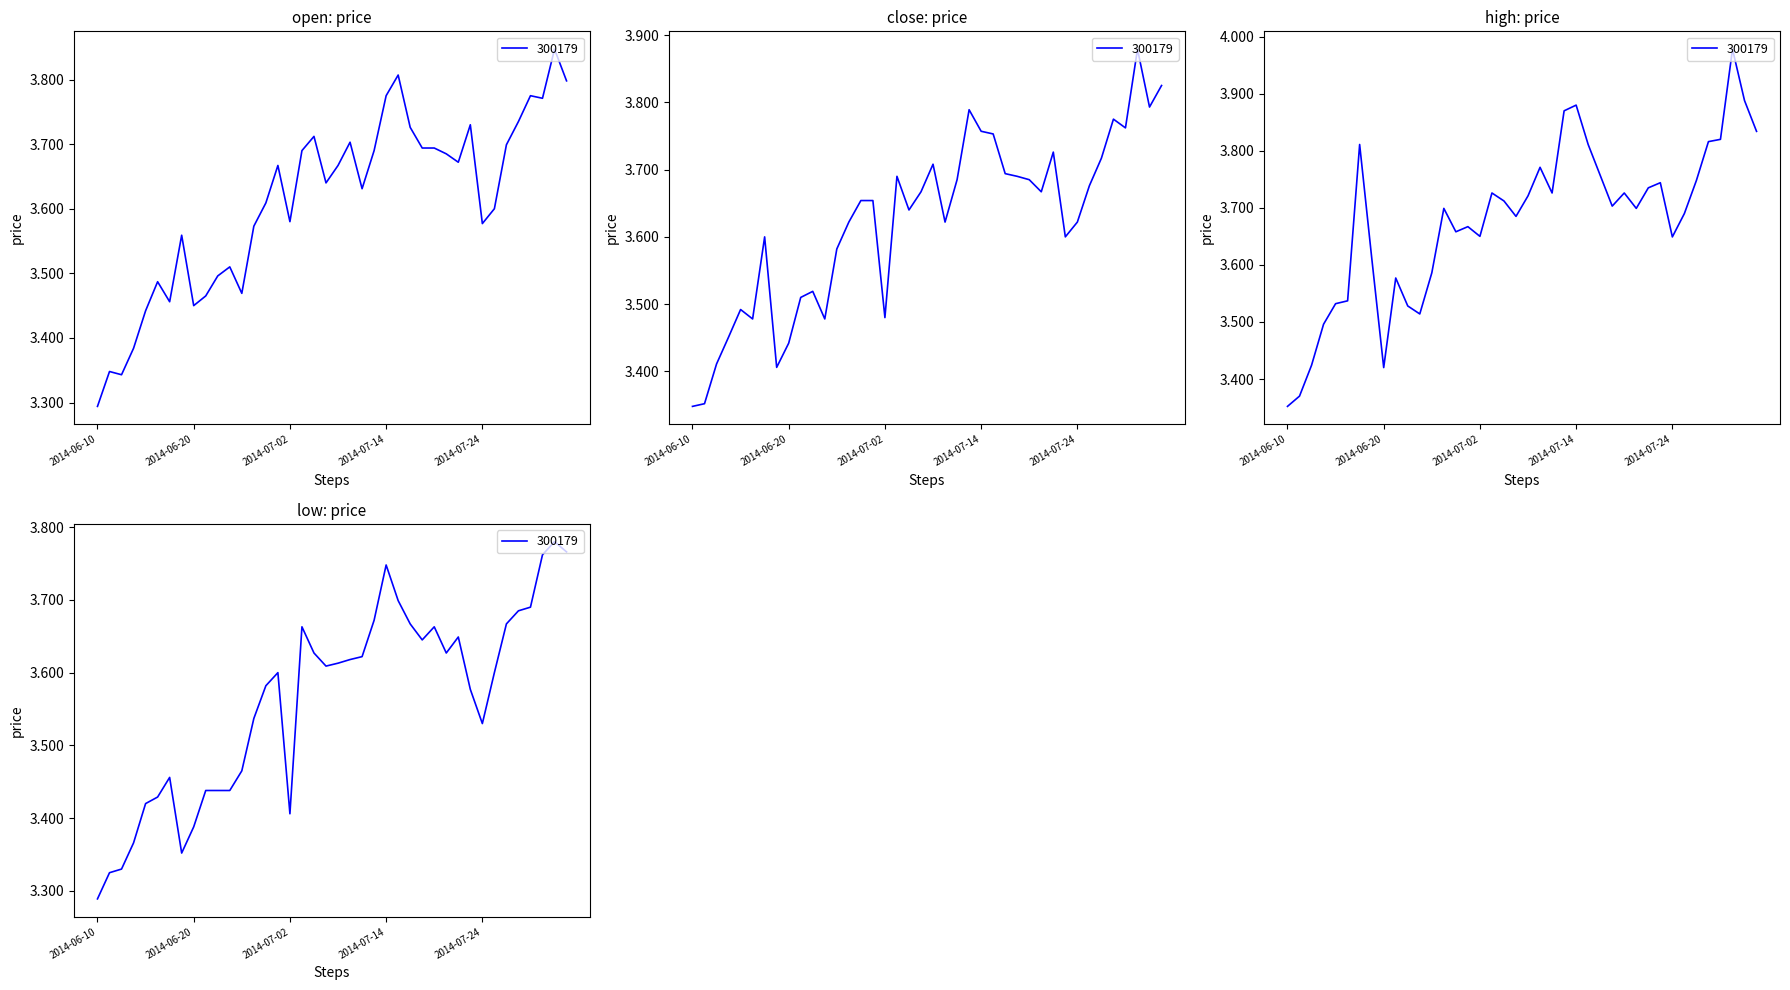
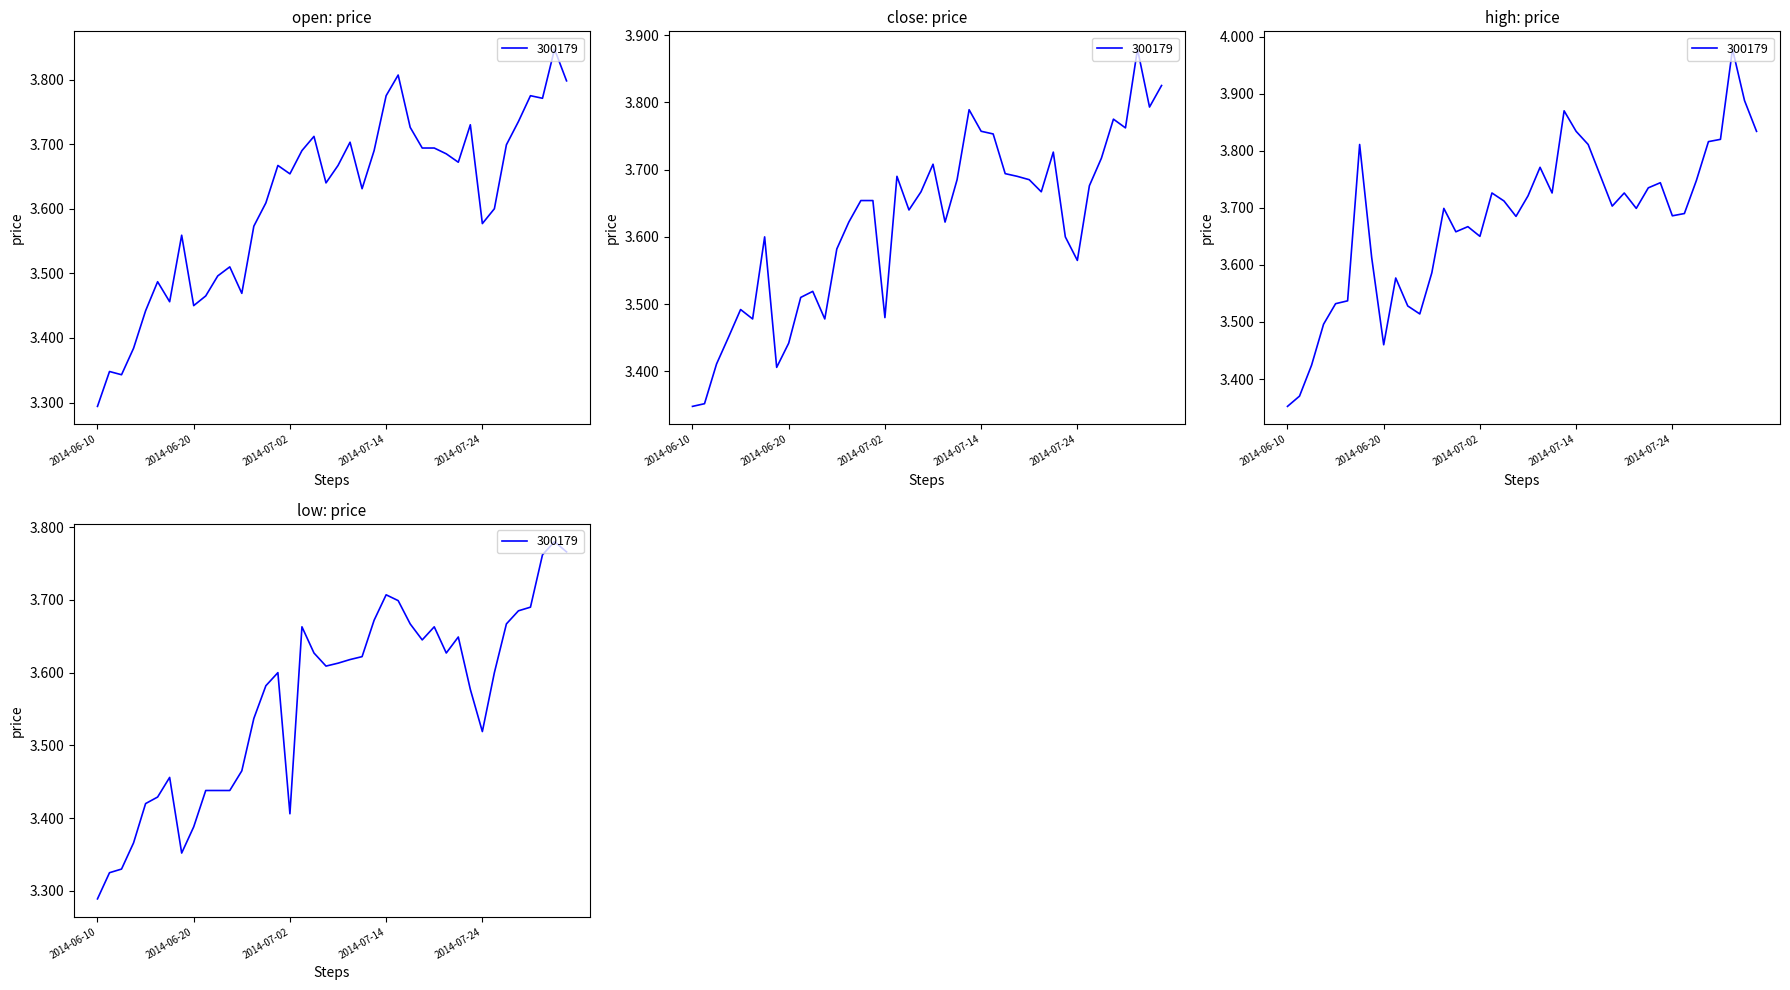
  {
    "open: price": {
      "2014-06-10": 3.29,
      "2014-06-20": 3.45,
-     "2014-07-02": 3.58,
+     "2014-07-02": 3.65,
      "2014-07-14": 3.78,
      "2014-07-24": 3.58
    },
    "close: price": {
      "2014-06-10": 3.35,
      "2014-06-20": 3.44,
      "2014-07-02": 3.48,
      "2014-07-14": 3.76,
-     "2014-07-24": 3.62
+     "2014-07-24": 3.57
    },
    "high: price": {
      "2014-06-10": 3.35,
-     "2014-06-20": 3.42,
+     "2014-06-20": 3.46,
      "2014-07-02": 3.65,
-     "2014-07-14": 3.88,
-     "2014-07-24": 3.65
+     "2014-07-14": 3.83,
+     "2014-07-24": 3.69
    },
    "low: price": {
      "2014-06-10": 3.29,
      "2014-06-20": 3.39,
      "2014-07-02": 3.41,
-     "2014-07-14": 3.75,
-     "2014-07-24": 3.53
+     "2014-07-14": 3.71,
+     "2014-07-24": 3.52
    }
  }
